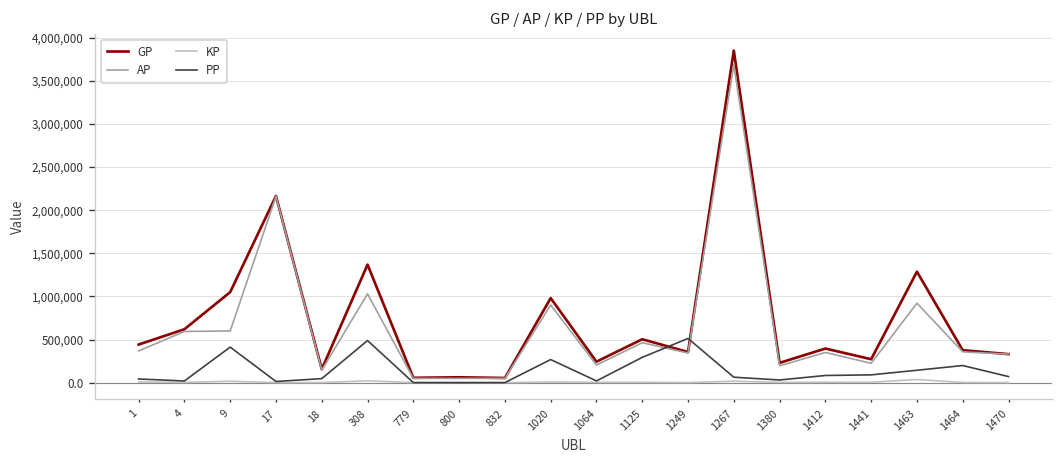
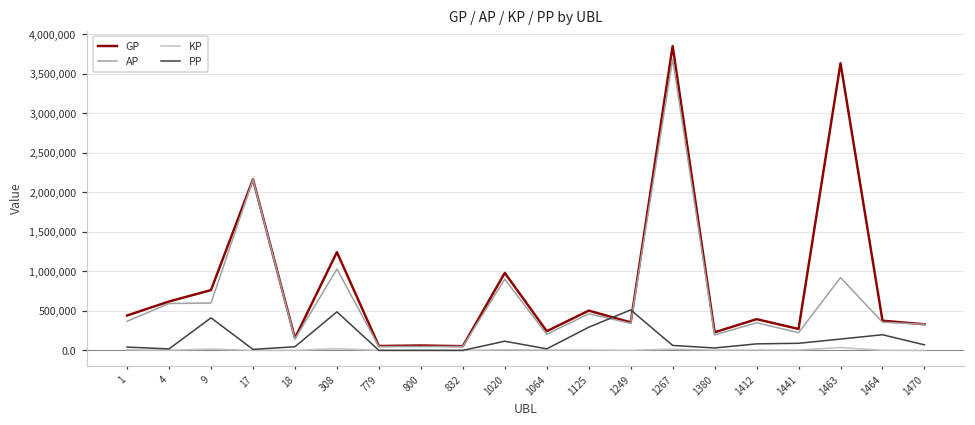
  {
    "GP": {
      "1": "400,000",
-     "9": "1,100,000",
-     "308": "1,400,000",
+     "9": "800,000",
+     "308": "1,200,000",
      "1020": "1,000,000",
      "1064": "200,000",
      "1125": "500,000",
      "1267": "3,900,000",
      "1412": "400,000",
      "1441": "300,000",
-     "1463": "1,300,000"
+     "1463": "3,600,000"
    },
    "PP": {
      "9": "400,000",
      "18": "0",
      "308": "500,000",
-     "1020": "300,000",
+     "1020": "100,000",
      "1125": "300,000",
      "1249": "500,000",
      "1267": "100,000",
      "1412": "100,000",
      "1441": "100,000",
      "1463": "100,000",
      "1464": "200,000",
      "1470": "100,000"
    }
  }
